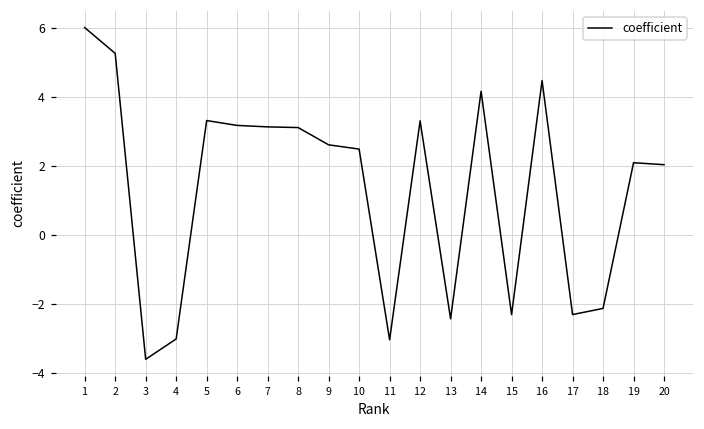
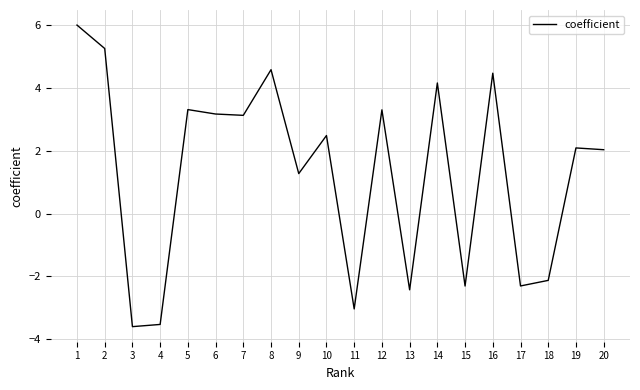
  {
    "1": 6.0,
    "2": 5.3,
    "3": -3.6,
-   "4": -3.0,
+   "4": -3.5,
    "5": 3.3,
    "6": 3.2,
    "7": 3.1,
-   "8": 3.1,
-   "9": 2.6,
+   "8": 4.6,
+   "9": 1.3,
    "10": 2.5,
    "11": -3.0,
    "12": 3.3,
    "13": -2.4,
    "14": 4.2,
    "15": -2.3,
    "16": 4.5,
    "17": -2.3,
    "18": -2.1,
    "19": 2.1,
    "20": 2.0
  }
